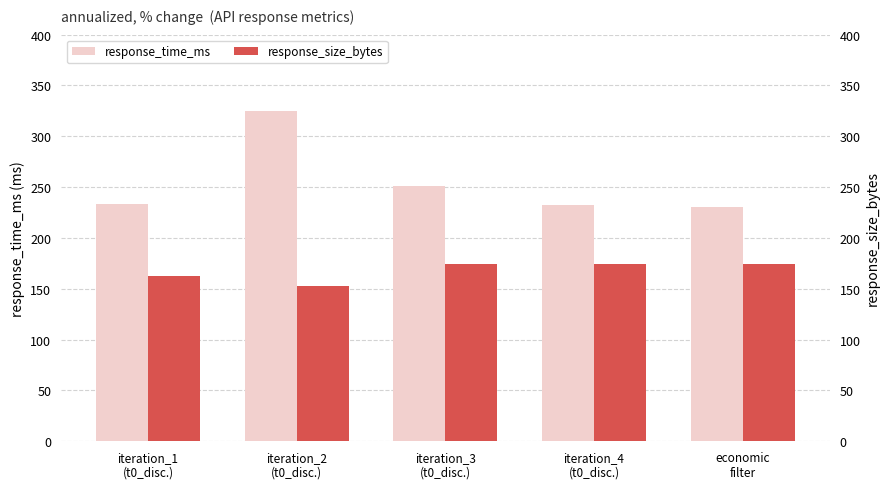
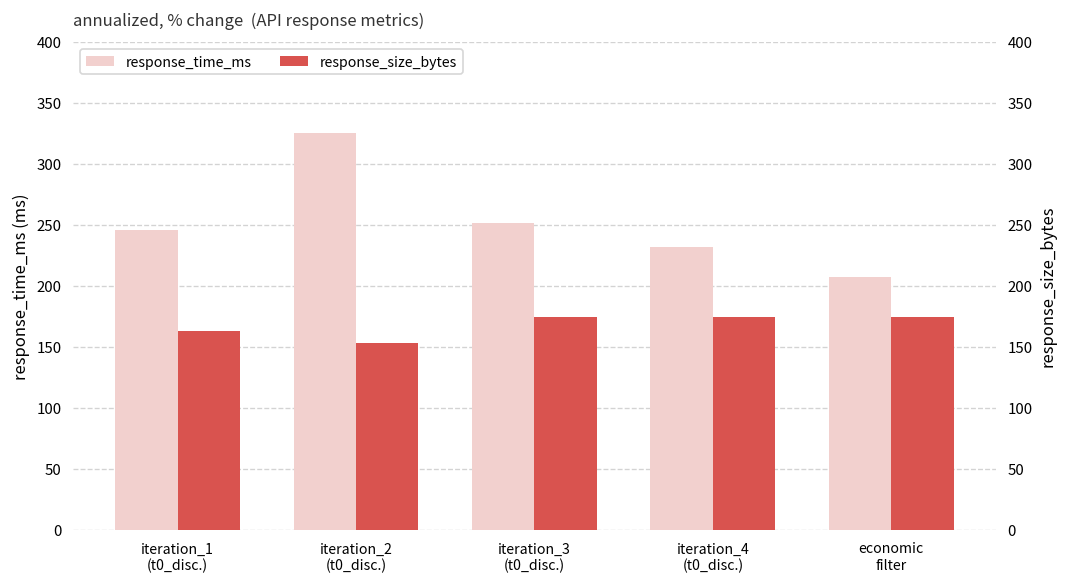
  {
    "response_time_ms": {
-     "iteration_1 (t0_disc.)": 233,
+     "iteration_1 (t0_disc.)": 246,
      "iteration_2 (t0_disc.)": 325,
      "iteration_3 (t0_disc.)": 252,
      "iteration_4 (t0_disc.)": 232,
-     "economic filter": 231
+     "economic filter": 208
    },
    "response_size_bytes": {
      "iteration_1 (t0_disc.)": 163,
      "iteration_2 (t0_disc.)": 153,
      "iteration_3 (t0_disc.)": 174,
      "iteration_4 (t0_disc.)": 174,
      "economic filter": 174
    }
  }
